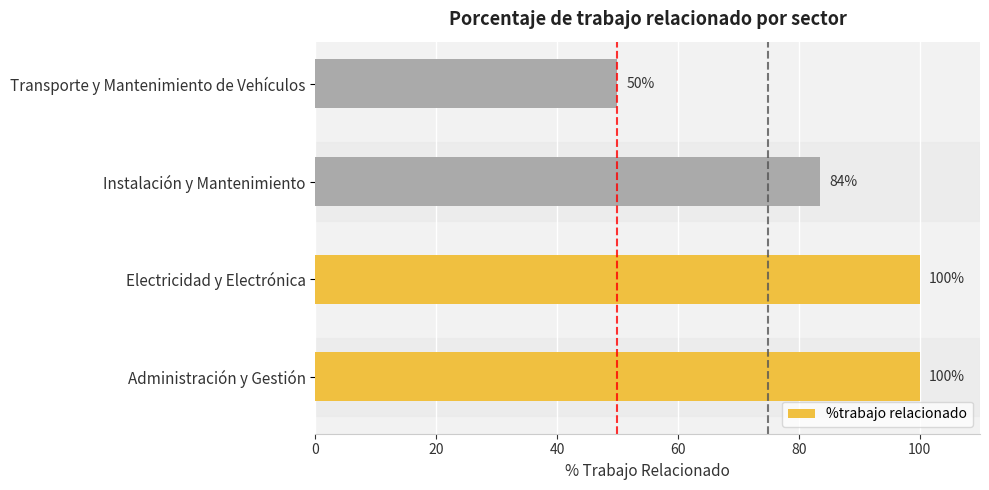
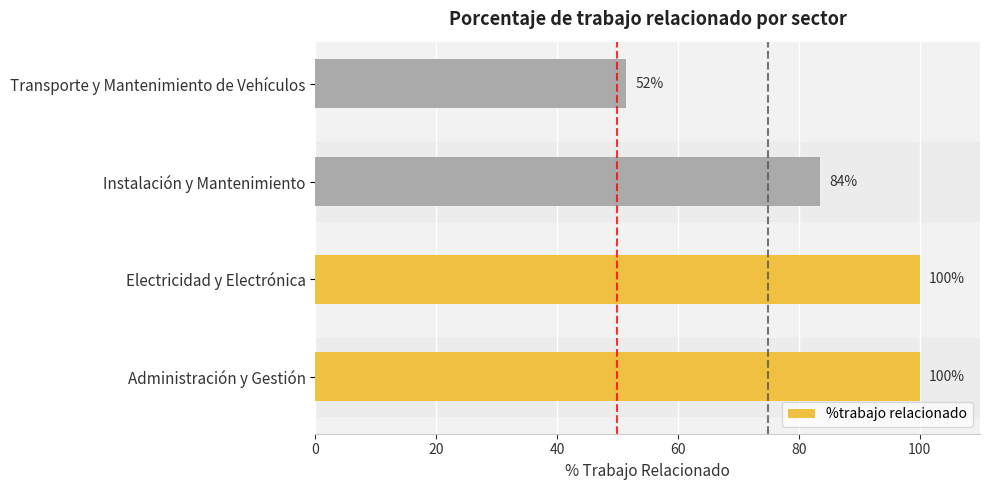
  {
-   "Transporte y Mantenimiento de Vehículos": "50%",
+   "Transporte y Mantenimiento de Vehículos": "52%",
    "Instalación y Mantenimiento": "84%",
    "Electricidad y Electrónica": "100%",
    "Administración y Gestión": "100%"
  }
